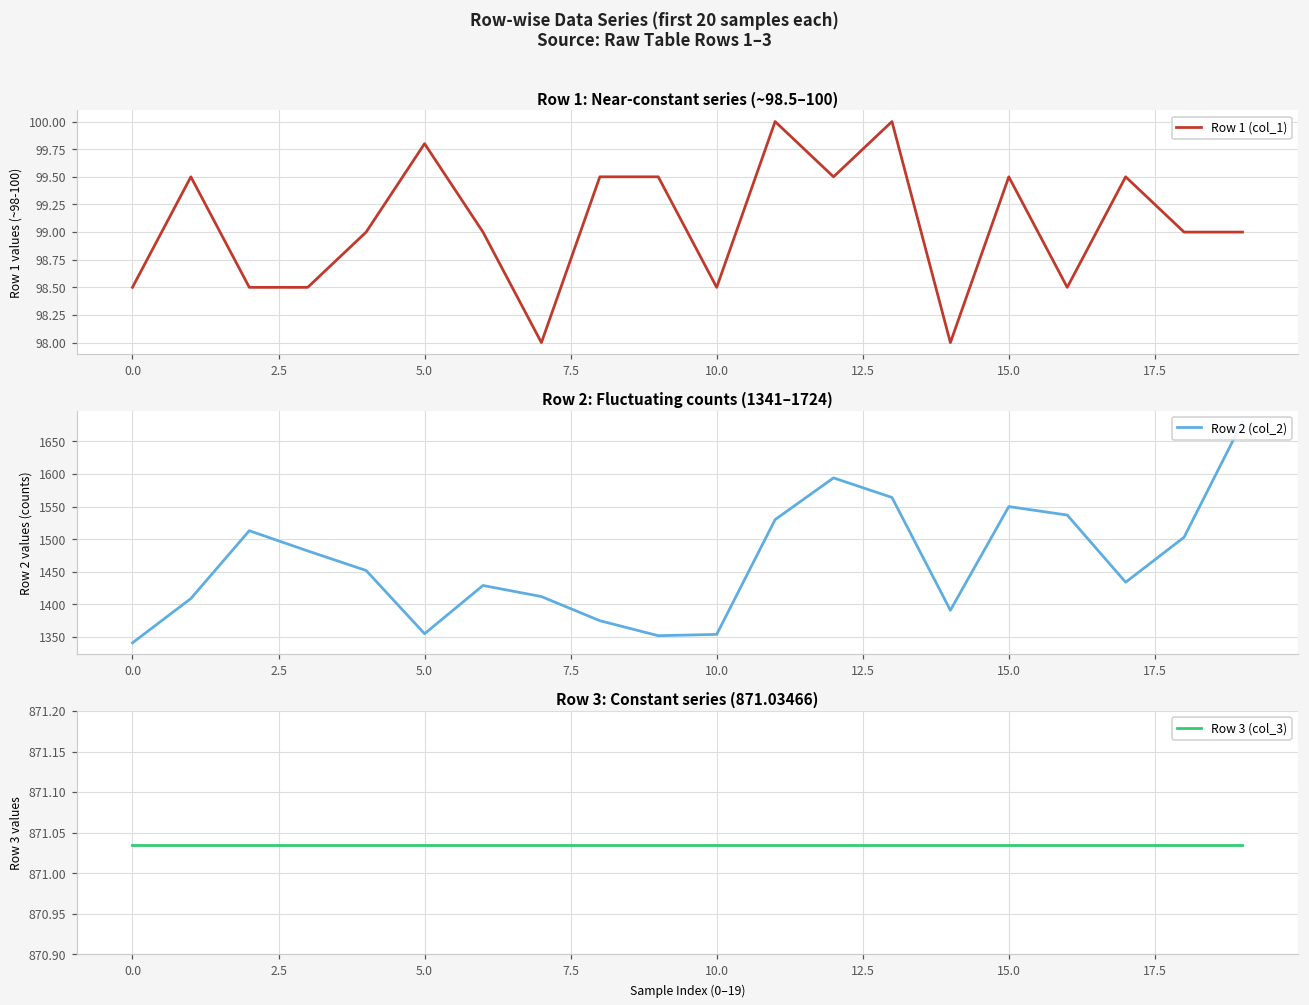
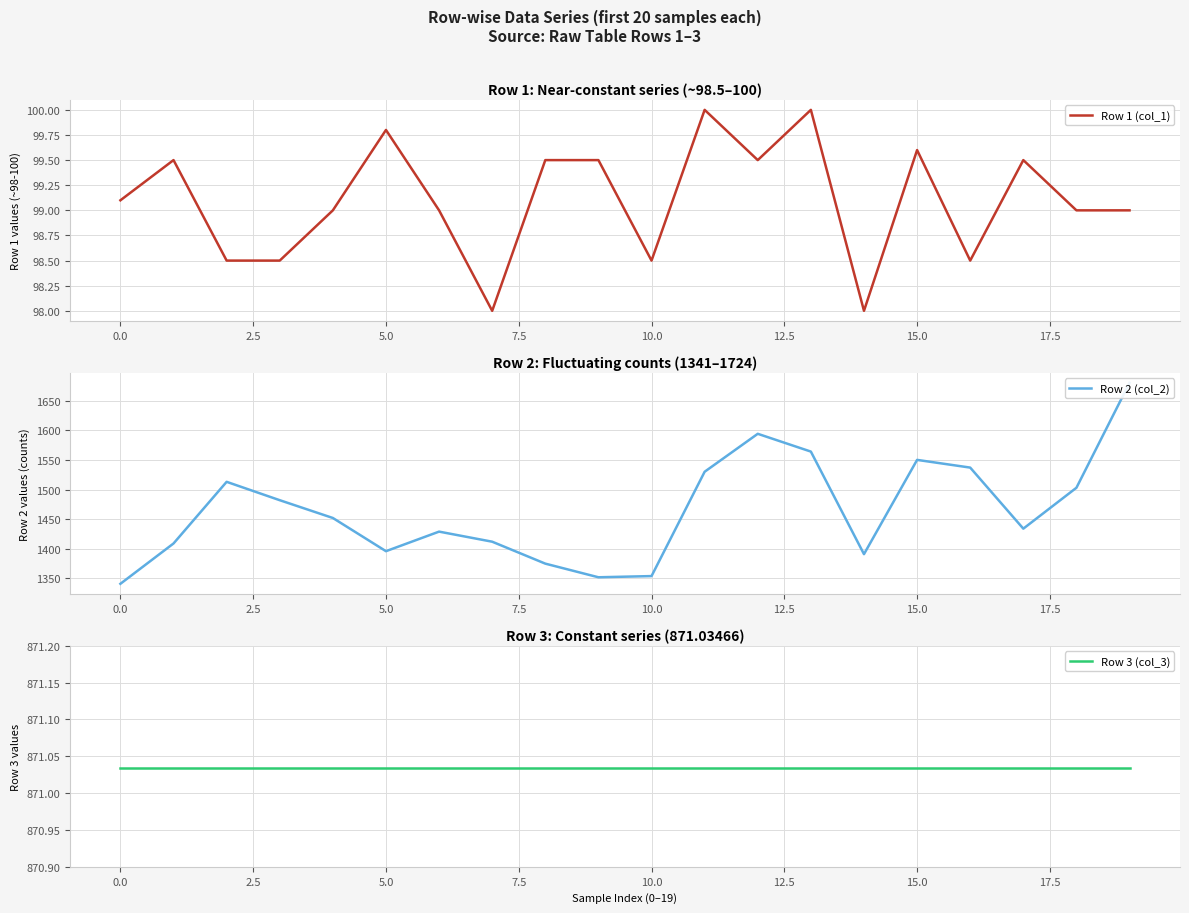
  {
    "Row 1: Near-constant series (~98.5–100)": {
-     "0.0": 98.5,
+     "0.0": 99.1,
      "5.0": 99.8,
      "10.0": 98.5,
-     "15.0": 99.5
+     "15.0": 99.6
    },
    "Row 2: Fluctuating counts (1341–1724)": {
      "0.0": 1340,
-     "5.0": 1360,
+     "5.0": 1400,
      "10.0": 1350,
      "15.0": 1550
    },
    "Row 3: Constant series (871.03466)": {
      "0.0": 871.03,
      "5.0": 871.03,
      "10.0": 871.03,
      "15.0": 871.03
    }
  }
